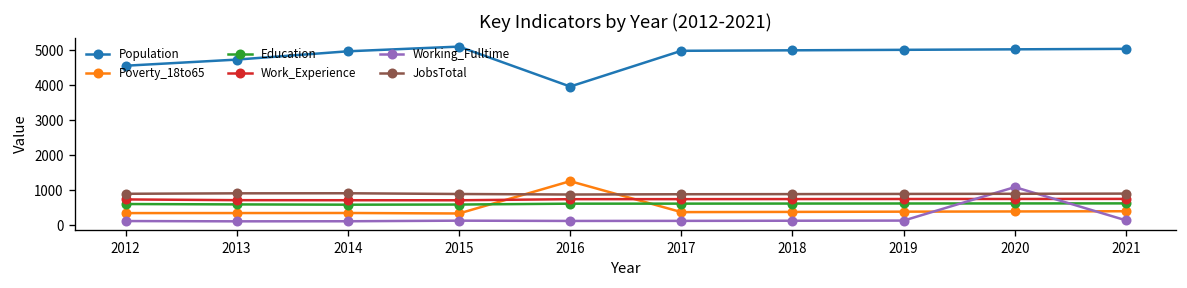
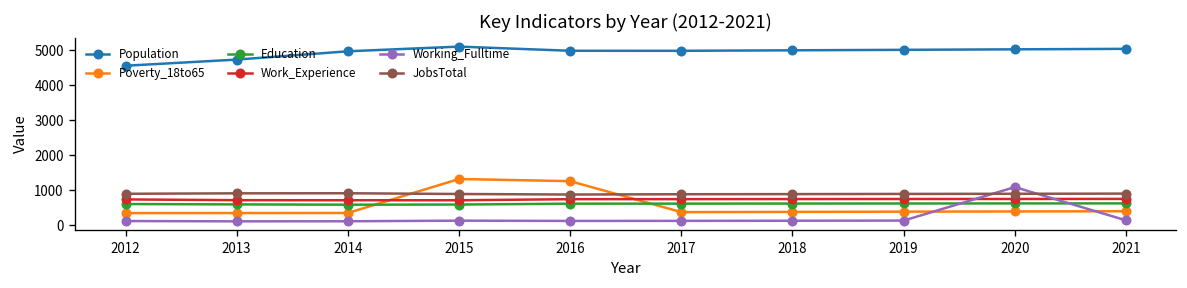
  {
    "Population": {
      "2012": 4600,
      "2013": 4700,
      "2014": 5000,
      "2015": 5100,
-     "2016": 4000,
+     "2016": 5000,
      "2017": 5000,
      "2018": 5000,
      "2019": 5000,
      "2020": 5000,
      "2021": 5000
    },
    "Poverty_18to65": {
      "2012": 300,
      "2013": 300,
      "2014": 400,
-     "2015": 300,
+     "2015": 1300,
      "2016": 1300,
      "2017": 400,
      "2018": 400,
      "2019": 400,
      "2020": 400,
      "2021": 400
    },
    "Education": {
      "2012": 600,
      "2013": 600,
      "2014": 600,
      "2015": 600,
      "2016": 600,
      "2017": 600,
      "2018": 600,
      "2019": 600,
      "2020": 600,
      "2021": 600
    },
    "Work_Experience": {
      "2012": 700,
      "2013": 700,
      "2014": 700,
      "2015": 700,
      "2016": 700,
      "2017": 700,
      "2018": 700,
      "2019": 700,
      "2020": 800,
      "2021": 800
    },
    "Working_Fulltime": {
      "2012": 100,
      "2013": 100,
      "2014": 100,
      "2015": 100,
      "2016": 100,
      "2017": 100,
      "2018": 100,
      "2019": 100,
      "2020": 1100,
      "2021": 100
    },
    "JobsTotal": {
      "2012": 900,
      "2013": 900,
      "2014": 900,
      "2015": 900,
      "2016": 900,
      "2017": 900,
      "2018": 900,
      "2019": 900,
      "2020": 900,
      "2021": 900
    }
  }
